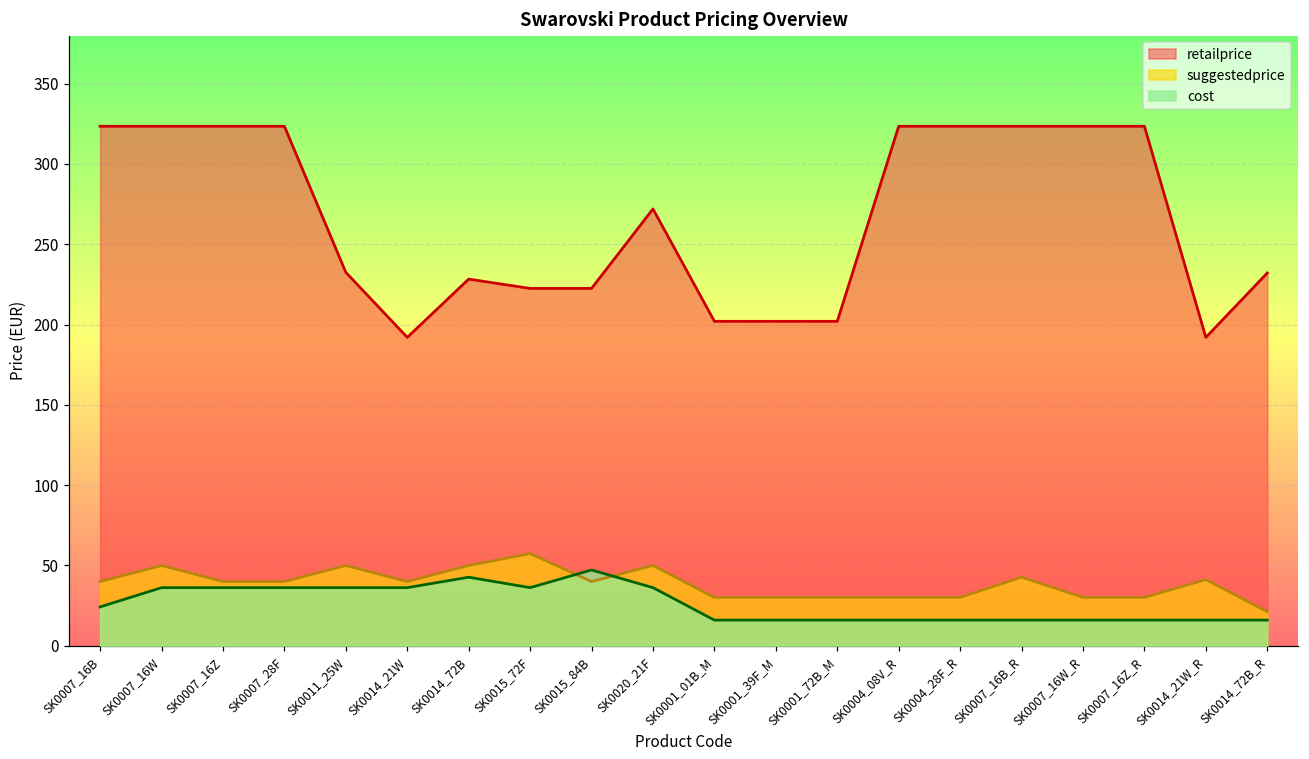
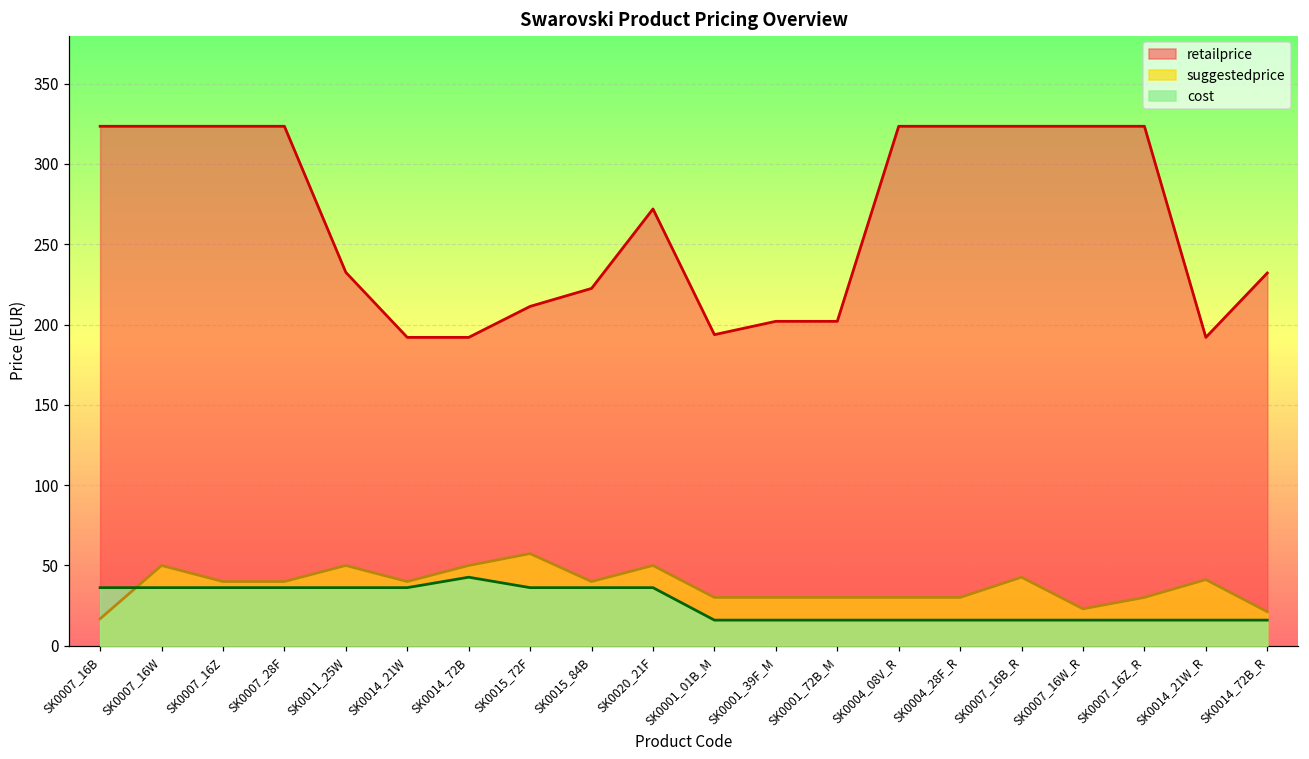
  {
    "retailprice": {
      "SK0007_16B": 324,
      "SK0007_16W": 324,
      "SK0007_16Z": 324,
      "SK0007_28F": 324,
      "SK0011_25W": 233,
      "SK0014_21W": 192,
-     "SK0014_72B": 228,
-     "SK0015_72F": 223,
+     "SK0014_72B": 192,
+     "SK0015_72F": 211,
      "SK0015_84B": 223,
      "SK0020_21F": 272,
-     "SK0001_01B_M": 202,
+     "SK0001_01B_M": 194,
      "SK0001_39F_M": 202,
      "SK0001_72B_M": 202,
      "SK0004_08V_R": 324,
      "SK0004_28F_R": 324,
      "SK0007_16B_R": 324,
      "SK0007_16W_R": 324,
      "SK0007_16Z_R": 324,
      "SK0014_21W_R": 192,
      "SK0014_72B_R": 232
    },
    "suggestedprice": {
-     "SK0007_16B": 40,
+     "SK0007_16B": 17,
      "SK0007_16W": 50,
      "SK0007_16Z": 40,
      "SK0007_28F": 40,
      "SK0011_25W": 50,
      "SK0014_21W": 40,
      "SK0014_72B": 50,
      "SK0015_72F": 57,
      "SK0015_84B": 40,
      "SK0020_21F": 50,
      "SK0001_01B_M": 30,
      "SK0001_39F_M": 30,
      "SK0001_72B_M": 30,
      "SK0004_08V_R": 30,
      "SK0004_28F_R": 30,
      "SK0007_16B_R": 43,
-     "SK0007_16W_R": 30,
+     "SK0007_16W_R": 23,
      "SK0007_16Z_R": 30,
      "SK0014_21W_R": 41,
      "SK0014_72B_R": 21
    },
    "cost": {
-     "SK0007_16B": 24,
+     "SK0007_16B": 36,
      "SK0007_16W": 36,
      "SK0007_16Z": 36,
      "SK0007_28F": 36,
      "SK0011_25W": 36,
      "SK0014_21W": 36,
      "SK0014_72B": 43,
      "SK0015_72F": 36,
-     "SK0015_84B": 47,
+     "SK0015_84B": 36,
      "SK0020_21F": 36,
      "SK0001_01B_M": 16,
      "SK0001_39F_M": 16,
      "SK0001_72B_M": 16,
      "SK0004_08V_R": 16,
      "SK0004_28F_R": 16,
      "SK0007_16B_R": 16,
      "SK0007_16W_R": 16,
      "SK0007_16Z_R": 16,
      "SK0014_21W_R": 16,
      "SK0014_72B_R": 16
    }
  }
